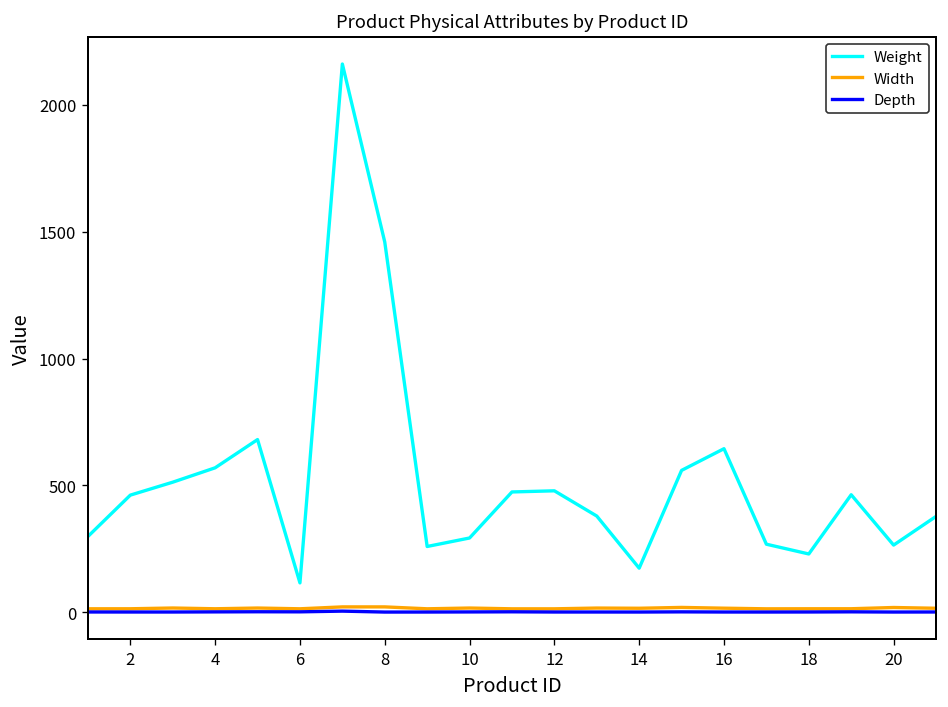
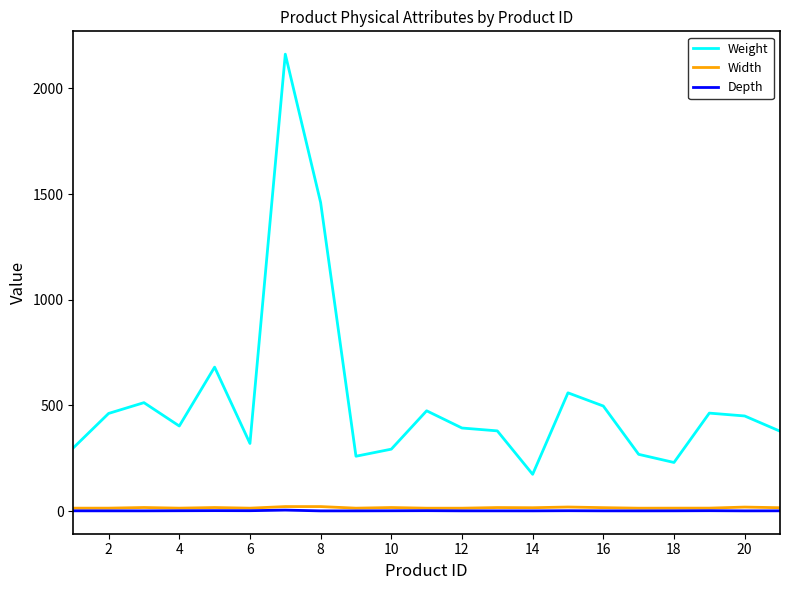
  {
    "Weight": {
      "2": 460,
-     "4": 570,
-     "6": 120,
+     "4": 400,
+     "6": 320,
      "8": 1460,
      "10": 290,
-     "12": 480,
+     "12": 390,
      "14": 170,
-     "16": 650,
+     "16": 500,
      "18": 230,
-     "20": 270
+     "20": 450
    },
    "Width": {
      "2": 10,
      "4": 10,
      "8": 20,
      "10": 20,
      "12": 10,
      "14": 20,
      "16": 20,
      "18": 10,
      "20": 20
    },
    "Depth": {
      "2": 0,
      "4": 0,
      "8": 0,
      "10": 0,
      "12": 0,
      "14": 0,
      "16": 0,
      "18": 0,
      "20": 0
    }
  }
